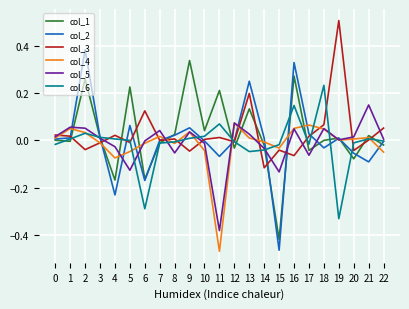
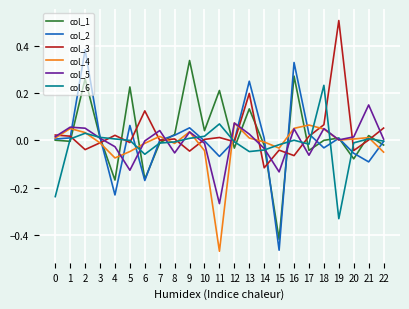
  {
    "col_1": {
      "4": -0.17,
      "5": 0.23,
      "9": 0.34,
      "10": 0.04,
      "11": 0.21,
      "12": -0.03,
      "13": 0.13,
      "14": -0.02,
      "15": -0.42,
      "16": 0.27,
      "17": -0.04,
      "18": 0.00,
      "20": -0.08,
      "22": -0.02
    },
    "col_2": {
      "4": -0.23,
      "5": 0.06,
      "9": 0.05,
      "11": -0.07,
      "13": 0.25,
      "14": 0.01,
      "15": -0.46,
      "16": 0.33,
      "18": -0.03,
      "20": -0.05,
      "21": -0.09
    },
    "col_3": {
      "2": -0.04,
      "4": 0.02,
      "6": 0.12,
      "8": 0.01,
      "9": -0.04,
      "11": 0.01,
      "13": 0.20,
      "14": -0.12,
      "16": -0.06,
      "18": 0.07,
      "19": 0.51,
      "20": -0.04,
      "22": 0.05
    },
    "col_4": {
      "4": -0.07,
      "5": -0.05,
      "7": 0.02,
      "10": -0.04,
      "11": -0.47,
      "13": 0.01,
      "14": -0.01,
      "17": 0.07,
      "22": -0.05
    },
    "col_5": {
      "2": 0.05,
      "4": -0.03,
      "5": -0.13,
      "7": 0.04,
      "8": -0.05,
-     "11": -0.38,
+     "11": -0.27,
      "13": 0.03,
      "15": -0.13,
      "17": -0.06,
      "21": 0.15
    },
    "col_6": {
-     "0": -0.02,
+     "0": -0.24,
      "4": 0.01,
-     "6": -0.29,
+     "6": -0.06,
      "9": 0.01,
      "10": 0.02,
      "11": 0.07,
      "13": -0.05,
      "15": -0.02,
-     "16": 0.15,
+     "16": 0.00,
      "17": -0.02,
      "18": 0.23,
      "19": -0.33,
      "20": -0.01
    }
  }
